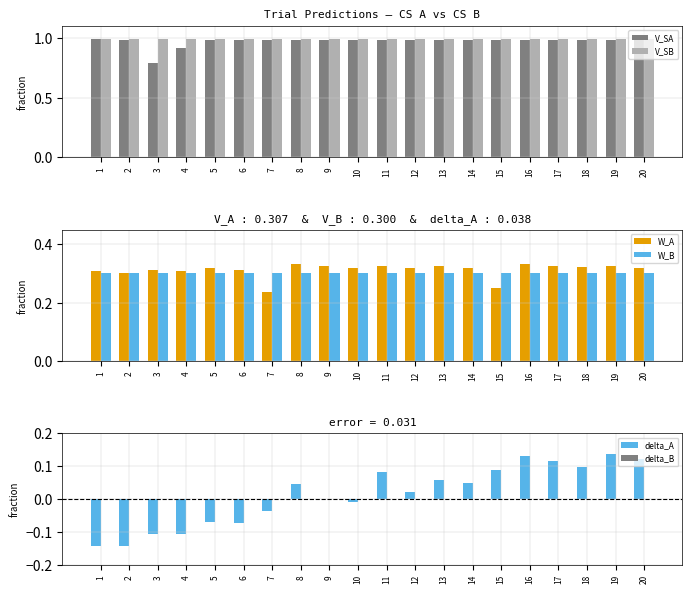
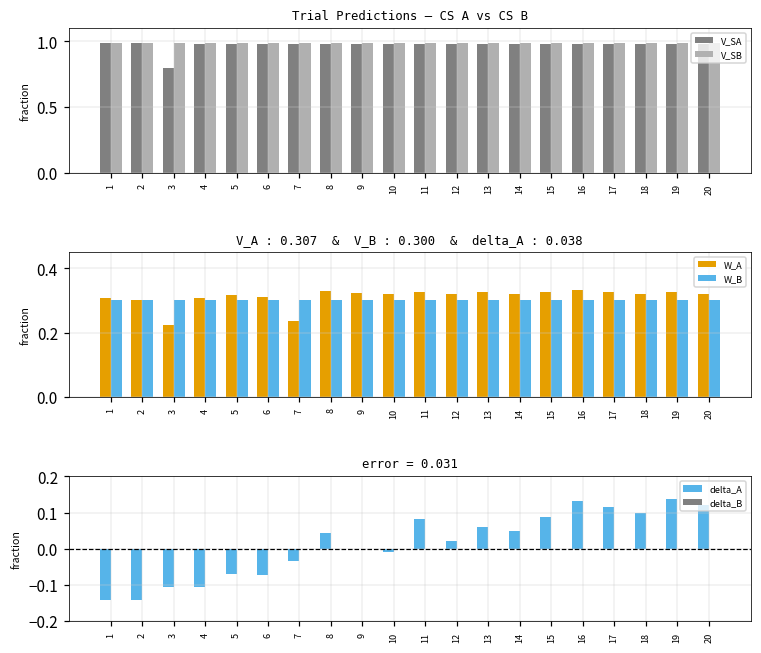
  {
    "Trial Predictions — CS A vs CS B": {
      "V_SA": {
        "1": 0.99,
        "2": 0.99,
        "3": 0.79,
-       "4": 0.91,
+       "4": 0.98,
        "5": 0.98,
        "6": 0.98,
        "7": 0.98,
        "8": 0.98,
        "9": 0.98,
        "10": 0.98,
        "11": 0.98,
        "12": 0.98,
        "13": 0.98,
        "14": 0.98,
        "15": 0.98,
        "16": 0.98,
        "17": 0.98,
        "18": 0.98,
        "19": 0.98
      },
      "V_SB": {
        "1": 0.99,
        "2": 0.99,
        "3": 0.99,
        "4": 0.99,
        "5": 0.99,
        "6": 0.99,
        "7": 0.99,
        "8": 0.99,
        "9": 0.99,
        "10": 0.99,
        "11": 0.99,
        "12": 0.99,
        "13": 0.99,
        "14": 0.99,
        "15": 0.99,
        "16": 0.99,
        "17": 0.99,
        "18": 0.99,
        "19": 0.99
      }
    },
    "V_A : 0.307 & V_B : 0.300 & delta_A : 0.038": {
      "W_A": {
        "1": 0.31,
        "2": 0.30,
-       "3": 0.31,
+       "3": 0.22,
        "4": 0.31,
        "5": 0.32,
        "6": 0.31,
        "7": 0.24,
        "8": 0.33,
        "9": 0.32,
        "10": 0.32,
        "11": 0.33,
        "12": 0.32,
        "13": 0.33,
        "14": 0.32,
-       "15": 0.25,
+       "15": 0.33,
        "16": 0.33,
        "17": 0.33,
        "18": 0.32,
        "19": 0.32,
        "20": 0.32
      },
      "W_B": {
        "1": 0.30,
        "2": 0.30,
        "3": 0.30,
        "4": 0.30,
        "5": 0.30,
        "6": 0.30,
        "7": 0.30,
        "8": 0.30,
        "9": 0.30,
        "10": 0.30,
        "11": 0.30,
        "12": 0.30,
        "13": 0.30,
        "14": 0.30,
        "15": 0.30,
        "16": 0.30,
        "17": 0.30,
        "18": 0.30,
        "19": 0.30,
        "20": 0.30
      }
    },
    "error = 0.031": {
      "delta_A": {
        "1": -0.14,
        "2": -0.14,
        "3": -0.11,
        "4": -0.11,
        "5": -0.07,
        "6": -0.07,
        "7": -0.03,
        "8": 0.04,
        "10": -0.01,
        "11": 0.08,
        "12": 0.02,
        "13": 0.06,
        "14": 0.05,
        "15": 0.09,
        "16": 0.13,
        "17": 0.12,
        "18": 0.10,
        "19": 0.14
      },
      "delta_B": {
        "1": 0.00,
        "2": 0.00,
        "3": 0.00,
        "4": 0.00,
        "5": 0.00,
        "6": 0.00,
        "7": 0.00,
        "8": 0.00,
        "9": 0.00,
        "10": 0.00,
        "11": 0.00,
        "12": 0.00,
        "13": 0.00,
        "14": 0.00,
        "15": 0.00,
        "16": 0.00,
        "17": 0.00,
        "18": 0.00,
        "19": 0.00,
        "20": 0.00
      }
    }
  }
